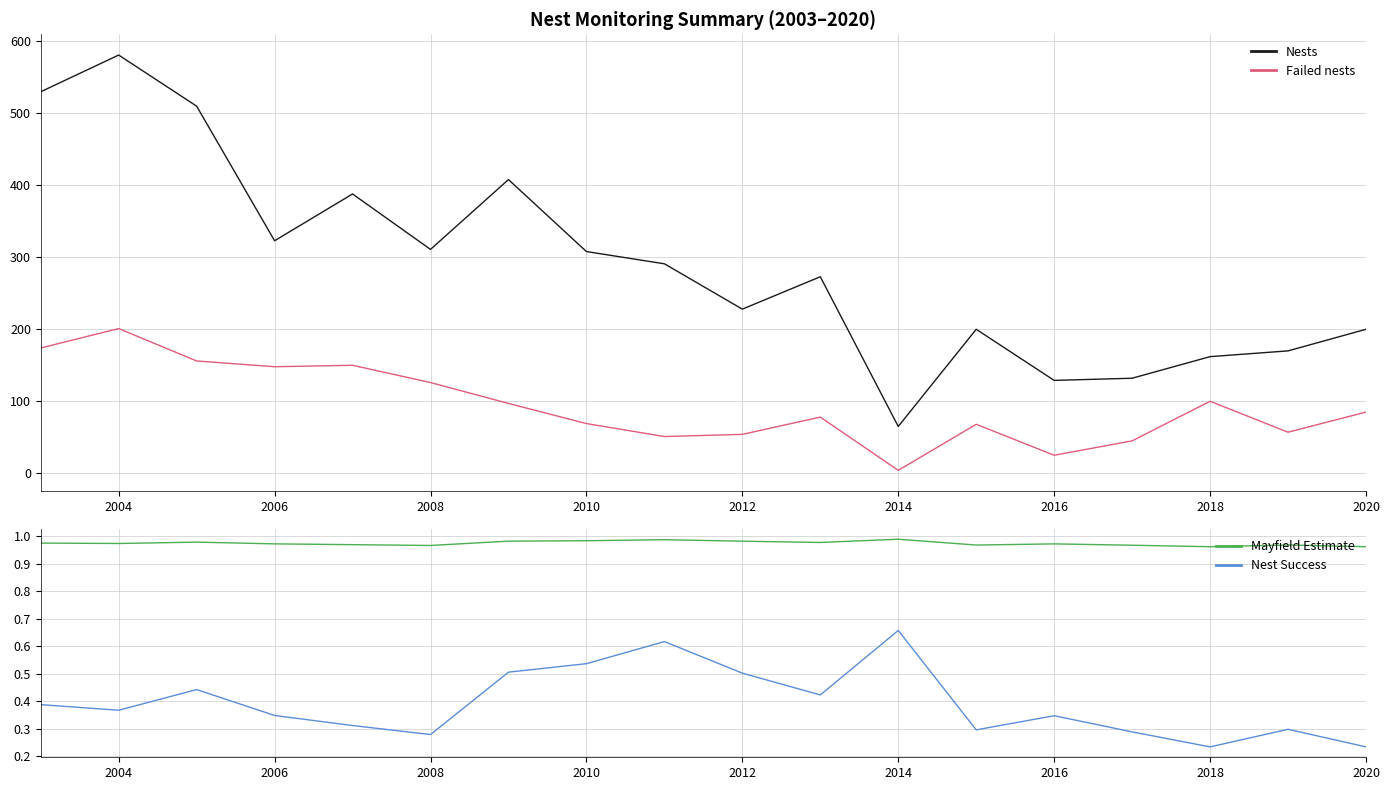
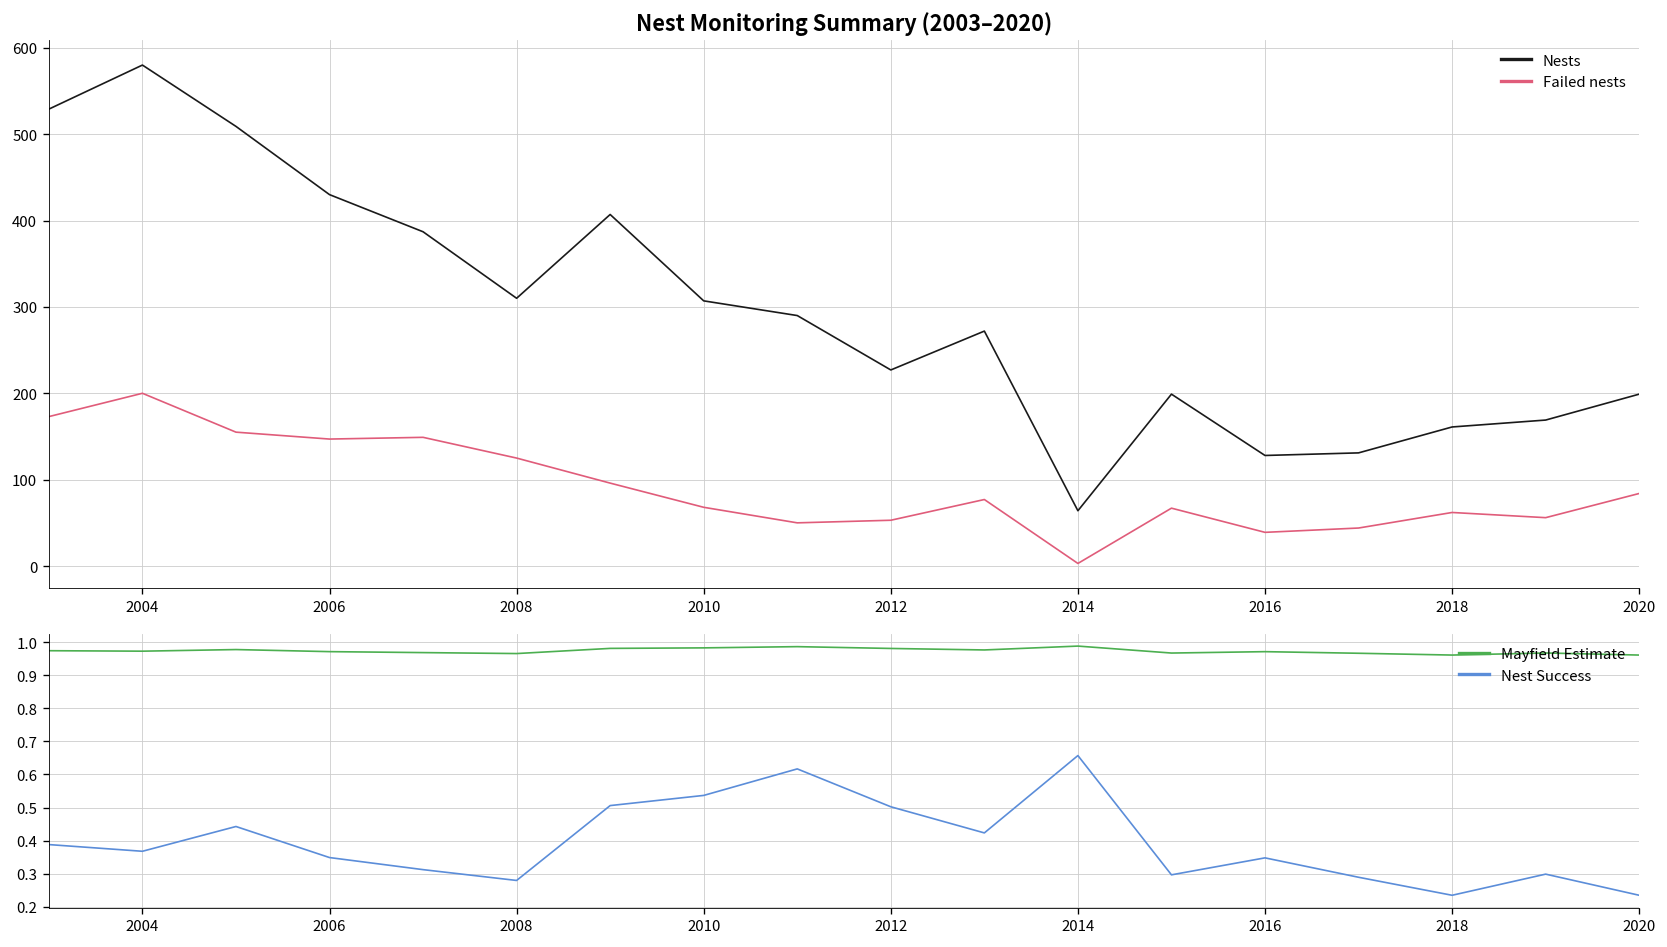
  {
    "Nest Monitoring Summary (2003–2020)": {
      "Nests": {
        "2004": 580,
-       "2006": 320,
+       "2006": 430,
        "2008": 310,
        "2010": 310,
        "2012": 230,
        "2014": 60,
        "2016": 130,
        "2018": 160,
        "2020": 200
      },
      "Failed nests": {
        "2004": 200,
        "2006": 150,
        "2008": 130,
        "2010": 70,
        "2012": 50,
        "2014": 0,
-       "2016": 20,
-       "2018": 100,
+       "2016": 40,
+       "2018": 60,
        "2020": 80
      }
    }
  }
